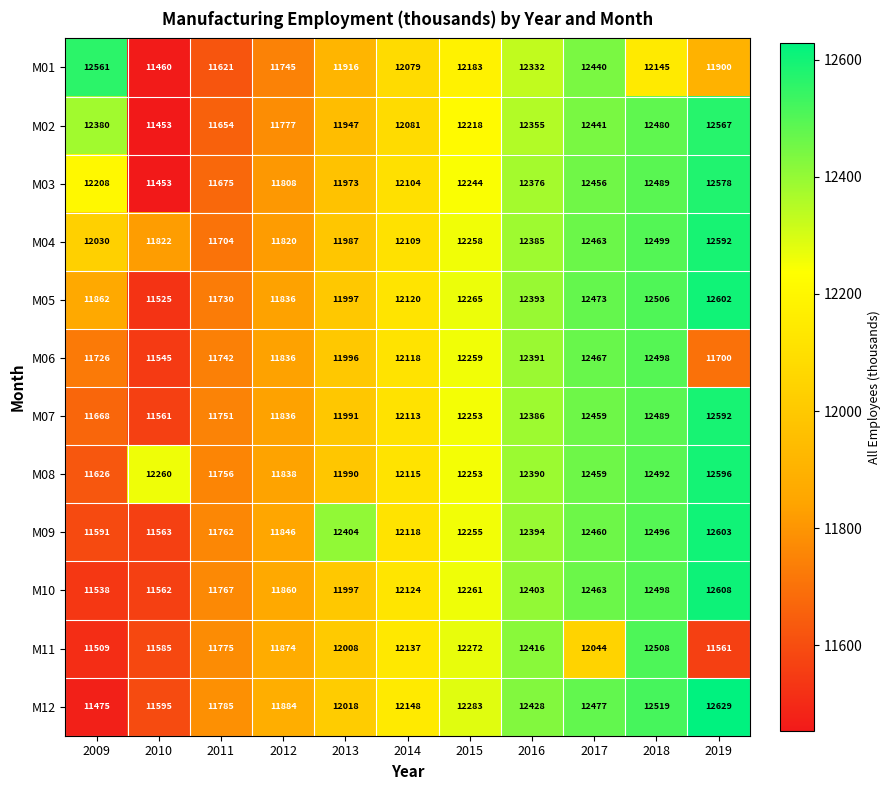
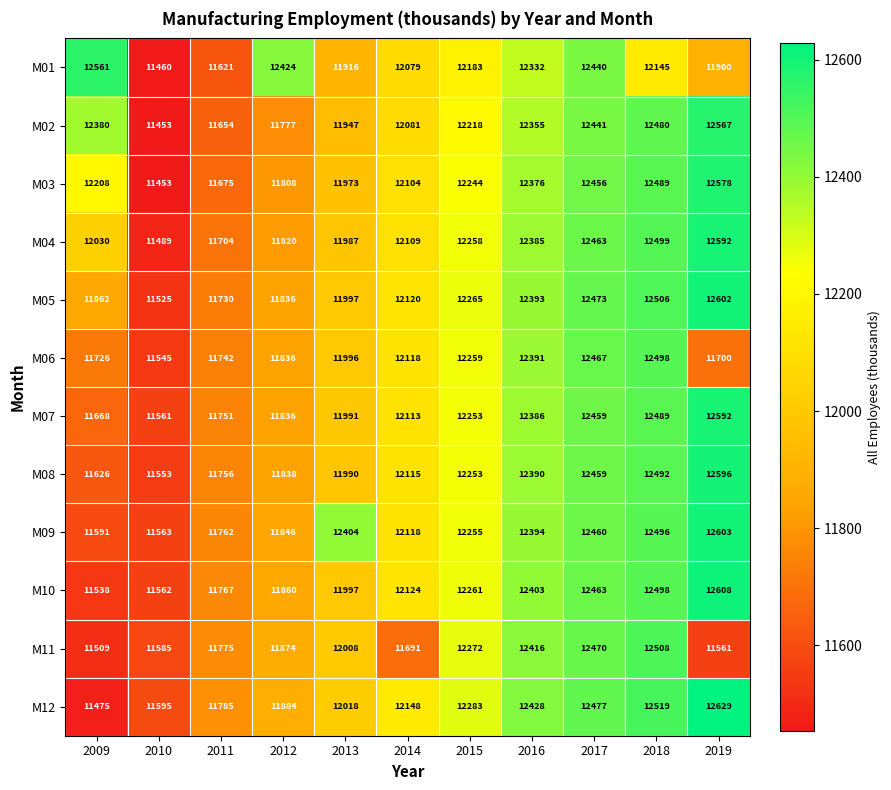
  {
    "M01": {
      "2009": 12561,
      "2010": 11460,
      "2011": 11621,
-     "2012": 11745,
+     "2012": 12424,
      "2013": 11916,
      "2014": 12079,
      "2015": 12183,
      "2016": 12332,
      "2017": 12440,
      "2018": 12145,
      "2019": 11900
    },
    "M02": {
      "2009": 12380,
      "2010": 11453,
      "2011": 11654,
      "2012": 11777,
      "2013": 11947,
      "2014": 12081,
      "2015": 12218,
      "2016": 12355,
      "2017": 12441,
      "2018": 12480,
      "2019": 12567
    },
    "M03": {
      "2009": 12208,
      "2010": 11453,
      "2011": 11675,
      "2012": 11808,
      "2013": 11973,
      "2014": 12104,
      "2015": 12244,
      "2016": 12376,
      "2017": 12456,
      "2018": 12489,
      "2019": 12578
    },
    "M04": {
      "2009": 12030,
-     "2010": 11822,
+     "2010": 11489,
      "2011": 11704,
      "2012": 11820,
      "2013": 11987,
      "2014": 12109,
      "2015": 12258,
      "2016": 12385,
      "2017": 12463,
      "2018": 12499,
      "2019": 12592
    },
    "M05": {
      "2009": 11862,
      "2010": 11525,
      "2011": 11730,
      "2012": 11836,
      "2013": 11997,
      "2014": 12120,
      "2015": 12265,
      "2016": 12393,
      "2017": 12473,
      "2018": 12506,
      "2019": 12602
    },
    "M06": {
      "2009": 11726,
      "2010": 11545,
      "2011": 11742,
      "2012": 11836,
      "2013": 11996,
      "2014": 12118,
      "2015": 12259,
      "2016": 12391,
      "2017": 12467,
      "2018": 12498,
      "2019": 11700
    },
    "M07": {
      "2009": 11668,
      "2010": 11561,
      "2011": 11751,
      "2012": 11836,
      "2013": 11991,
      "2014": 12113,
      "2015": 12253,
      "2016": 12386,
      "2017": 12459,
      "2018": 12489,
      "2019": 12592
    },
    "M08": {
      "2009": 11626,
-     "2010": 12260,
+     "2010": 11553,
      "2011": 11756,
      "2012": 11838,
      "2013": 11990,
      "2014": 12115,
      "2015": 12253,
      "2016": 12390,
      "2017": 12459,
      "2018": 12492,
      "2019": 12596
    },
    "M09": {
      "2009": 11591,
      "2010": 11563,
      "2011": 11762,
      "2012": 11846,
      "2013": 12404,
      "2014": 12118,
      "2015": 12255,
      "2016": 12394,
      "2017": 12460,
      "2018": 12496,
      "2019": 12603
    },
    "M10": {
      "2009": 11538,
      "2010": 11562,
      "2011": 11767,
      "2012": 11860,
      "2013": 11997,
      "2014": 12124,
      "2015": 12261,
      "2016": 12403,
      "2017": 12463,
      "2018": 12498,
      "2019": 12608
    },
    "M11": {
      "2009": 11509,
      "2010": 11585,
      "2011": 11775,
      "2012": 11874,
      "2013": 12008,
-     "2014": 12137,
+     "2014": 11691,
      "2015": 12272,
      "2016": 12416,
-     "2017": 12044,
+     "2017": 12470,
      "2018": 12508,
      "2019": 11561
    },
    "M12": {
      "2009": 11475,
      "2010": 11595,
      "2011": 11785,
      "2012": 11884,
      "2013": 12018,
      "2014": 12148,
      "2015": 12283,
      "2016": 12428,
      "2017": 12477,
      "2018": 12519,
      "2019": 12629
    }
  }
